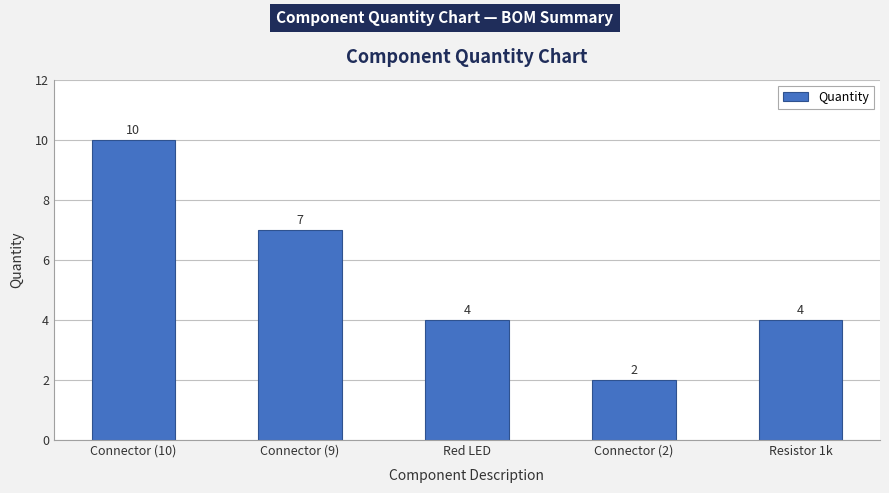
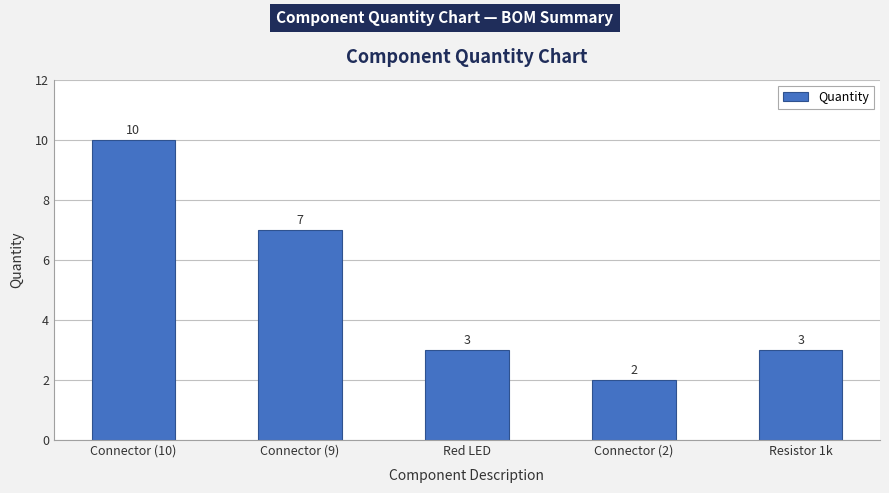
  {
    "Connector (10)": 10,
    "Connector (9)": 7,
-   "Red LED": 4,
+   "Red LED": 3,
    "Connector (2)": 2,
-   "Resistor 1k": 4
+   "Resistor 1k": 3
  }
